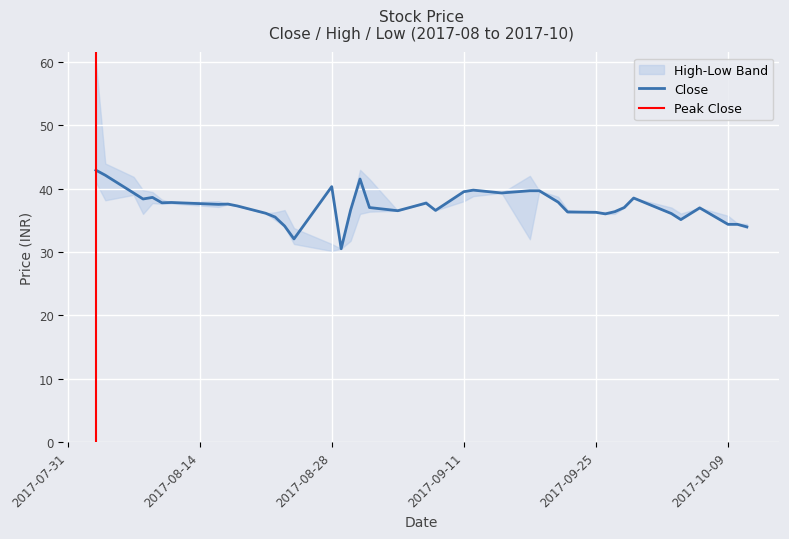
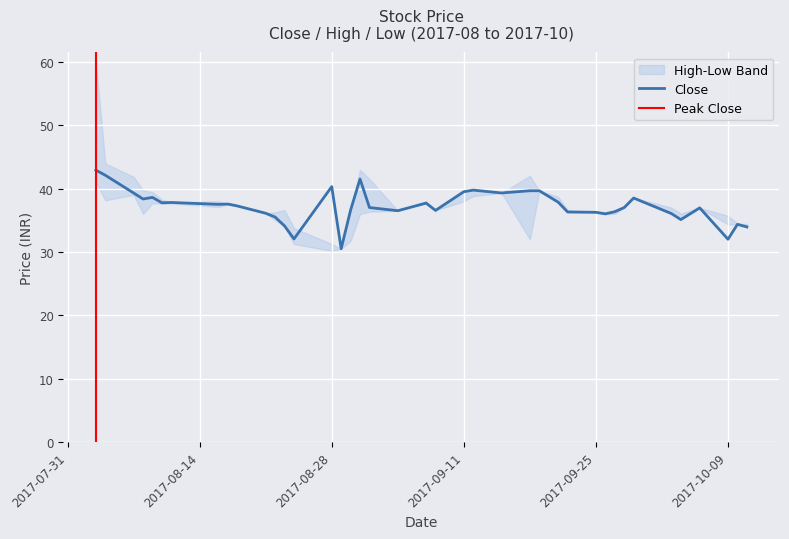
  {
    "Close": {
      "2017-08-28": 40,
-     "2017-10-09": 34
+     "2017-10-09": 32
    }
  }
